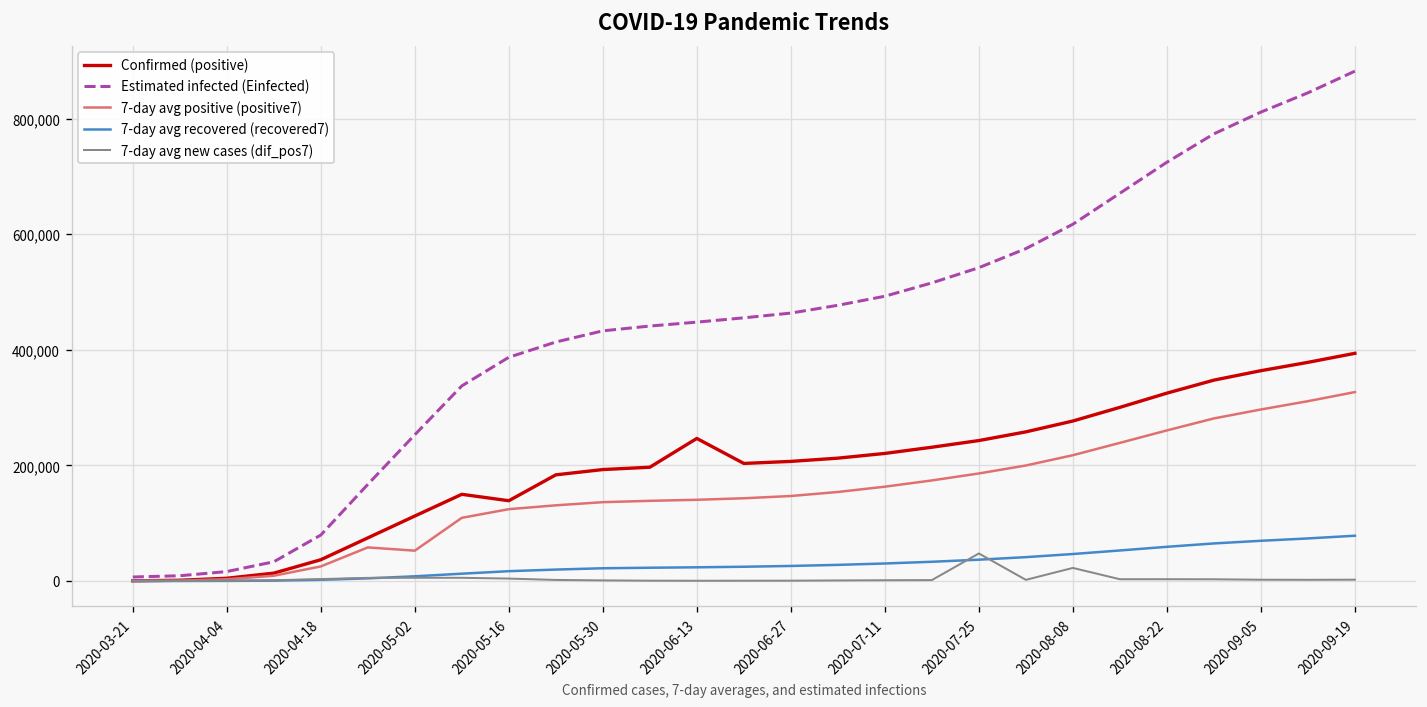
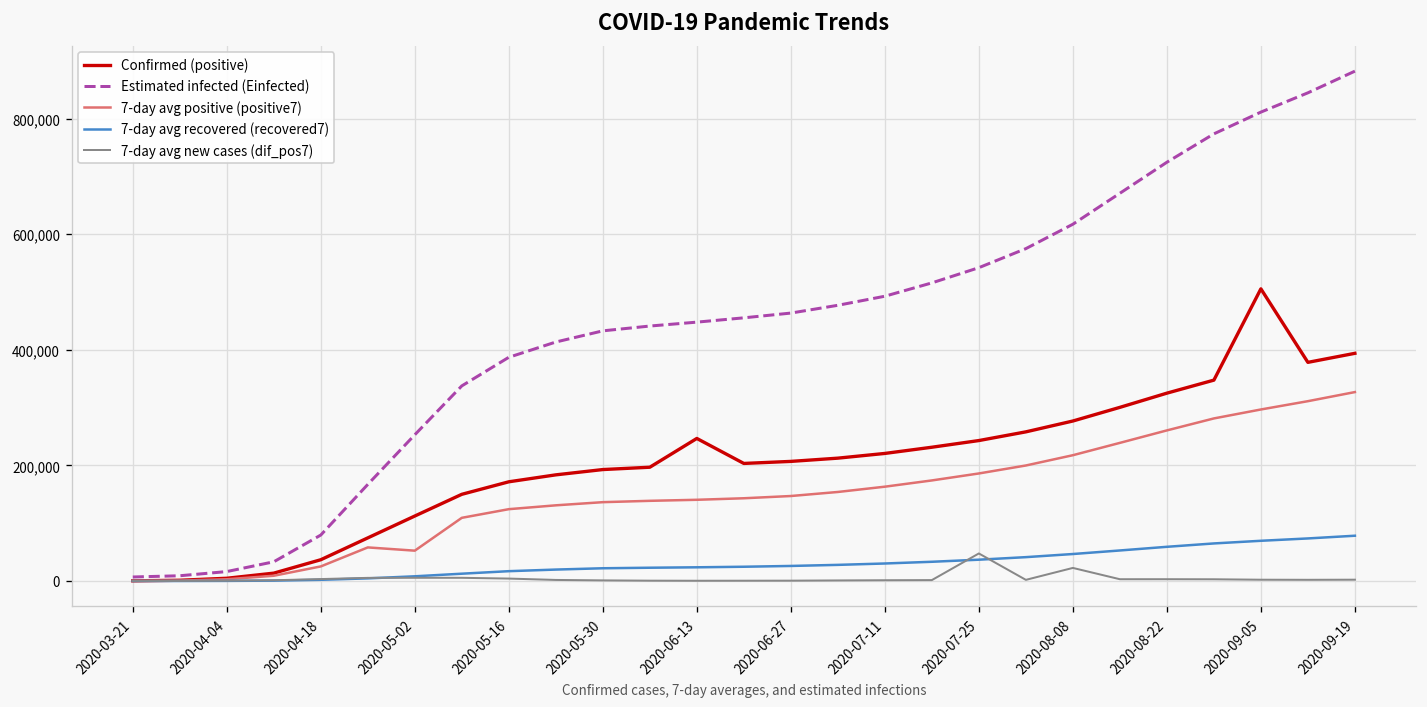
  {
    "Confirmed (positive)": {
      "2020-04-18": "40,000",
      "2020-05-02": "110,000",
-     "2020-05-16": "140,000",
+     "2020-05-16": "170,000",
      "2020-05-30": "190,000",
      "2020-06-13": "250,000",
      "2020-06-27": "210,000",
      "2020-07-11": "220,000",
      "2020-07-25": "240,000",
      "2020-08-08": "280,000",
      "2020-08-22": "320,000",
-     "2020-09-05": "360,000",
+     "2020-09-05": "510,000",
      "2020-09-19": "390,000"
    },
    "Estimated infected (Einfected)": {
      "2020-03-21": "10,000",
      "2020-04-04": "20,000",
      "2020-04-18": "80,000",
      "2020-05-02": "250,000",
      "2020-05-16": "390,000",
      "2020-05-30": "430,000",
      "2020-06-13": "450,000",
      "2020-06-27": "460,000",
      "2020-07-11": "490,000",
      "2020-07-25": "540,000",
      "2020-08-08": "620,000",
      "2020-08-22": "720,000",
      "2020-09-05": "810,000",
      "2020-09-19": "880,000"
    },
    "7-day avg positive (positive7)": {
      "2020-04-18": "30,000",
      "2020-05-02": "50,000",
      "2020-05-16": "120,000",
      "2020-05-30": "140,000",
      "2020-06-13": "140,000",
      "2020-06-27": "150,000",
      "2020-07-11": "160,000",
      "2020-07-25": "190,000",
      "2020-08-08": "220,000",
      "2020-08-22": "260,000",
      "2020-09-05": "300,000",
      "2020-09-19": "330,000"
    },
    "7-day avg recovered (recovered7)": {
      "2020-05-16": "20,000",
      "2020-05-30": "20,000",
      "2020-06-13": "20,000",
      "2020-06-27": "30,000",
      "2020-07-11": "30,000",
      "2020-07-25": "40,000",
      "2020-08-08": "50,000",
      "2020-08-22": "60,000",
      "2020-09-05": "70,000",
      "2020-09-19": "80,000"
    },
    "7-day avg new cases (dif_pos7)": {
      "2020-05-16": "0",
      "2020-05-30": "0",
      "2020-06-13": "0",
      "2020-06-27": "0",
      "2020-07-11": "0",
      "2020-07-25": "50,000",
      "2020-08-08": "20,000",
      "2020-08-22": "0",
      "2020-09-05": "0",
      "2020-09-19": "0"
    }
  }
